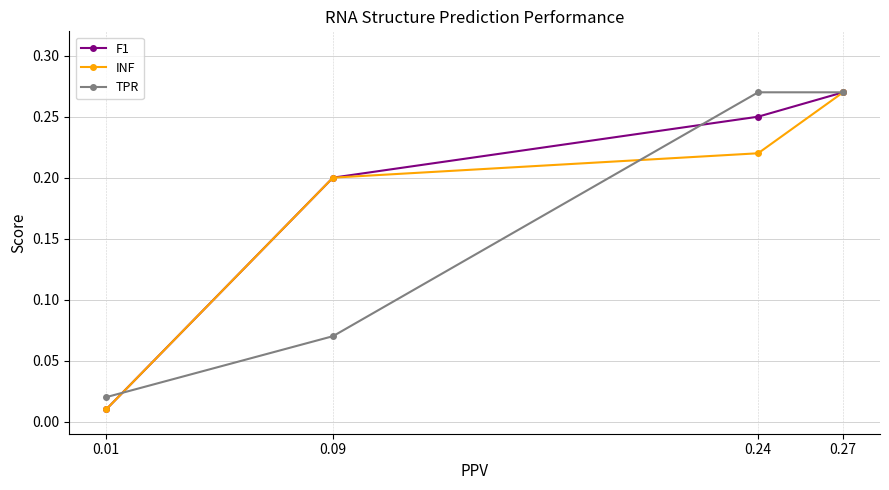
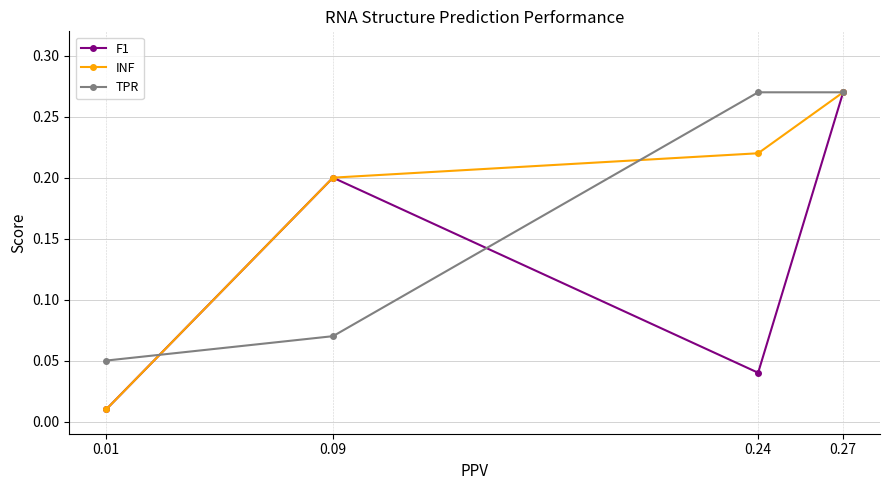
  {
    "F1": {
-     "0.24": 0.25
+     "0.24": 0.04
    },
    "INF": {
      "0.24": 0.22
    },
    "TPR": {
-     "0.01": 0.02,
+     "0.01": 0.05,
      "0.09": 0.07,
      "0.24": 0.27
    }
  }
